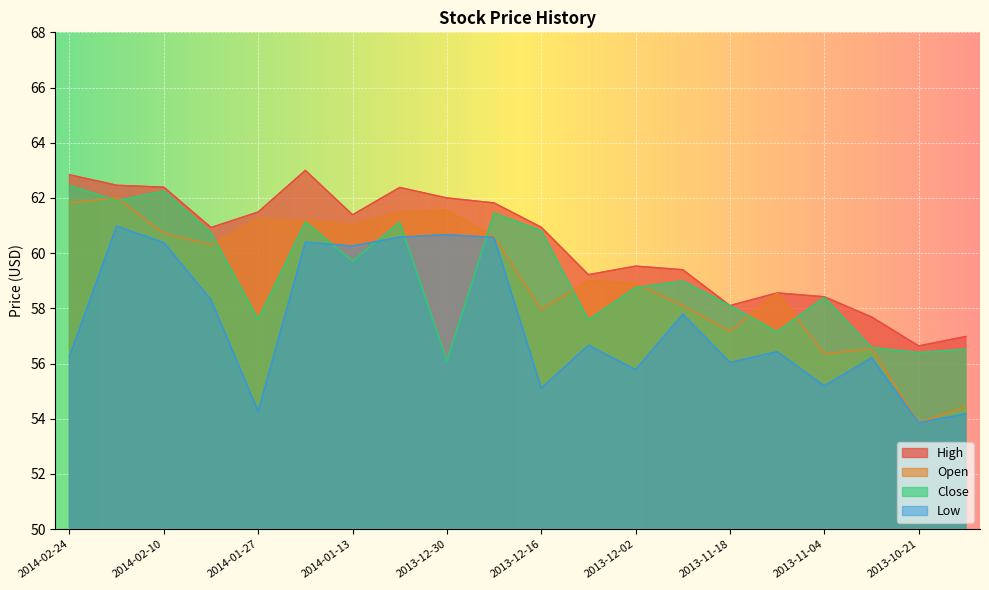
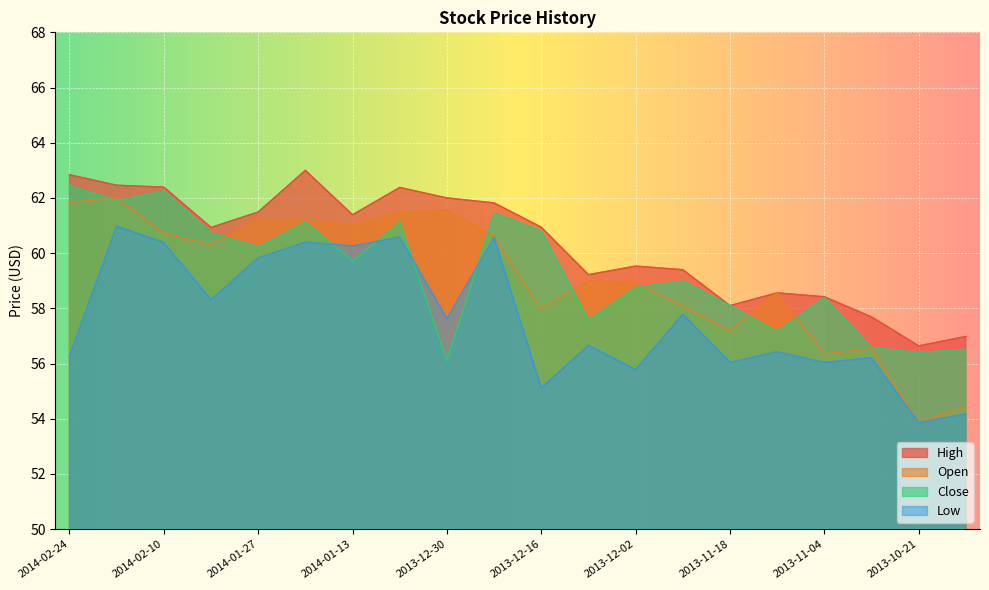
  {
    "Close": {
      "2014-02-24": 62.5,
      "2014-02-10": 62.3,
-     "2014-01-27": 57.6,
+     "2014-01-27": 60.2,
      "2014-01-13": 59.7,
      "2013-12-30": 56.1,
      "2013-12-16": 60.8,
      "2013-12-02": 58.8,
      "2013-10-21": 56.4
    },
    "Low": {
      "2014-02-24": 56.3,
      "2014-02-10": 60.4,
-     "2014-01-27": 54.3,
+     "2014-01-27": 59.8,
      "2014-01-13": 60.3,
-     "2013-12-30": 60.7,
+     "2013-12-30": 57.6,
      "2013-12-16": 55.1,
      "2013-12-02": 55.8,
      "2013-11-18": 56.0,
-     "2013-11-04": 55.2
+     "2013-11-04": 56.0
    }
  }
